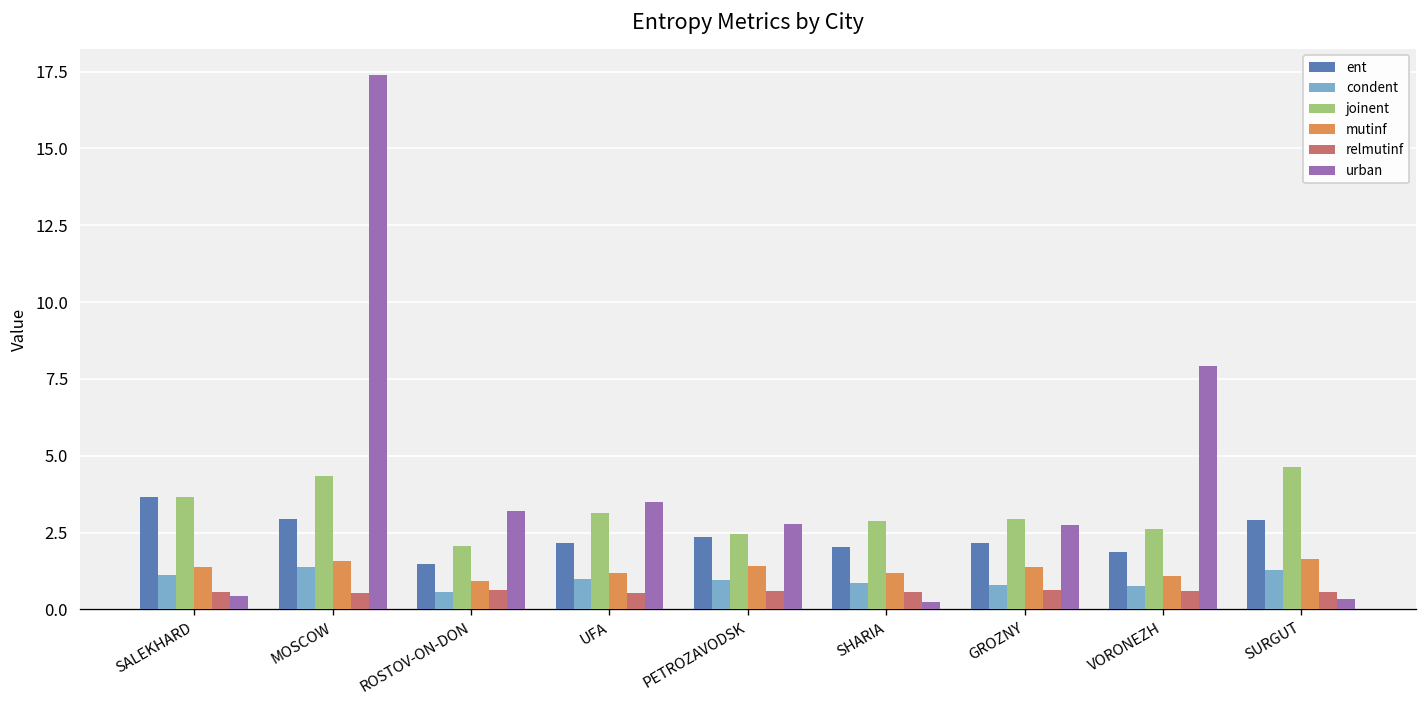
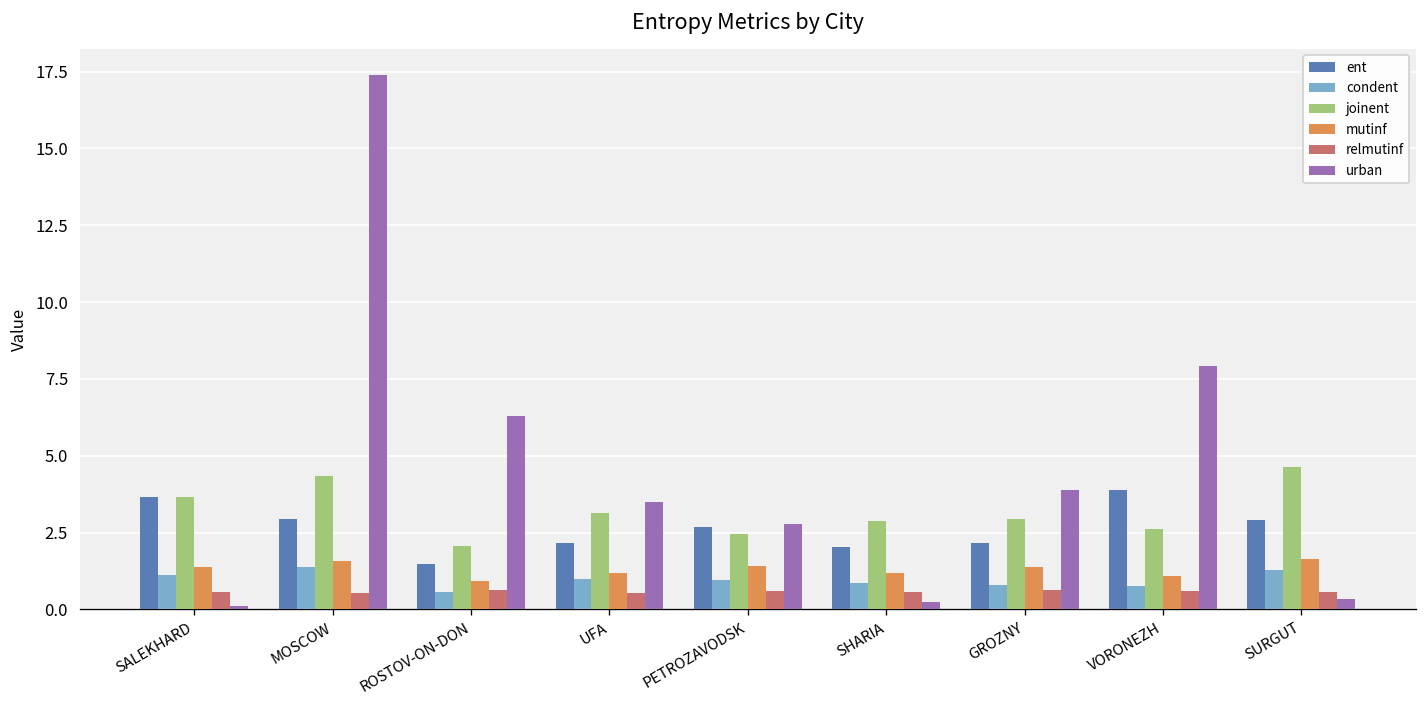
  {
    "ent": {
      "SALEKHARD": 3.7,
      "MOSCOW": 2.9,
      "ROSTOV-ON-DON": 1.5,
      "UFA": 2.2,
-     "PETROZAVODSK": 2.4,
+     "PETROZAVODSK": 2.7,
      "SHARIA": 2.0,
      "GROZNY": 2.2,
-     "VORONEZH": 1.9,
+     "VORONEZH": 3.9,
      "SURGUT": 2.9
    },
    "condent": {
      "SALEKHARD": 1.1,
      "MOSCOW": 1.4,
      "ROSTOV-ON-DON": 0.6,
      "UFA": 1.0,
      "PETROZAVODSK": 0.9,
      "SHARIA": 0.9,
      "GROZNY": 0.8,
      "VORONEZH": 0.8,
      "SURGUT": 1.3
    },
    "joinent": {
      "SALEKHARD": 3.7,
      "MOSCOW": 4.3,
      "ROSTOV-ON-DON": 2.0,
      "UFA": 3.1,
      "PETROZAVODSK": 2.5,
      "SHARIA": 2.9,
      "GROZNY": 2.9,
      "VORONEZH": 2.6,
      "SURGUT": 4.6
    },
    "urban": {
-     "SALEKHARD": 0.4,
+     "SALEKHARD": 0.1,
      "MOSCOW": 17.4,
-     "ROSTOV-ON-DON": 3.2,
+     "ROSTOV-ON-DON": 6.3,
      "UFA": 3.5,
      "PETROZAVODSK": 2.8,
      "SHARIA": 0.2,
-     "GROZNY": 2.8,
+     "GROZNY": 3.9,
      "VORONEZH": 7.9,
      "SURGUT": 0.3
    }
  }
